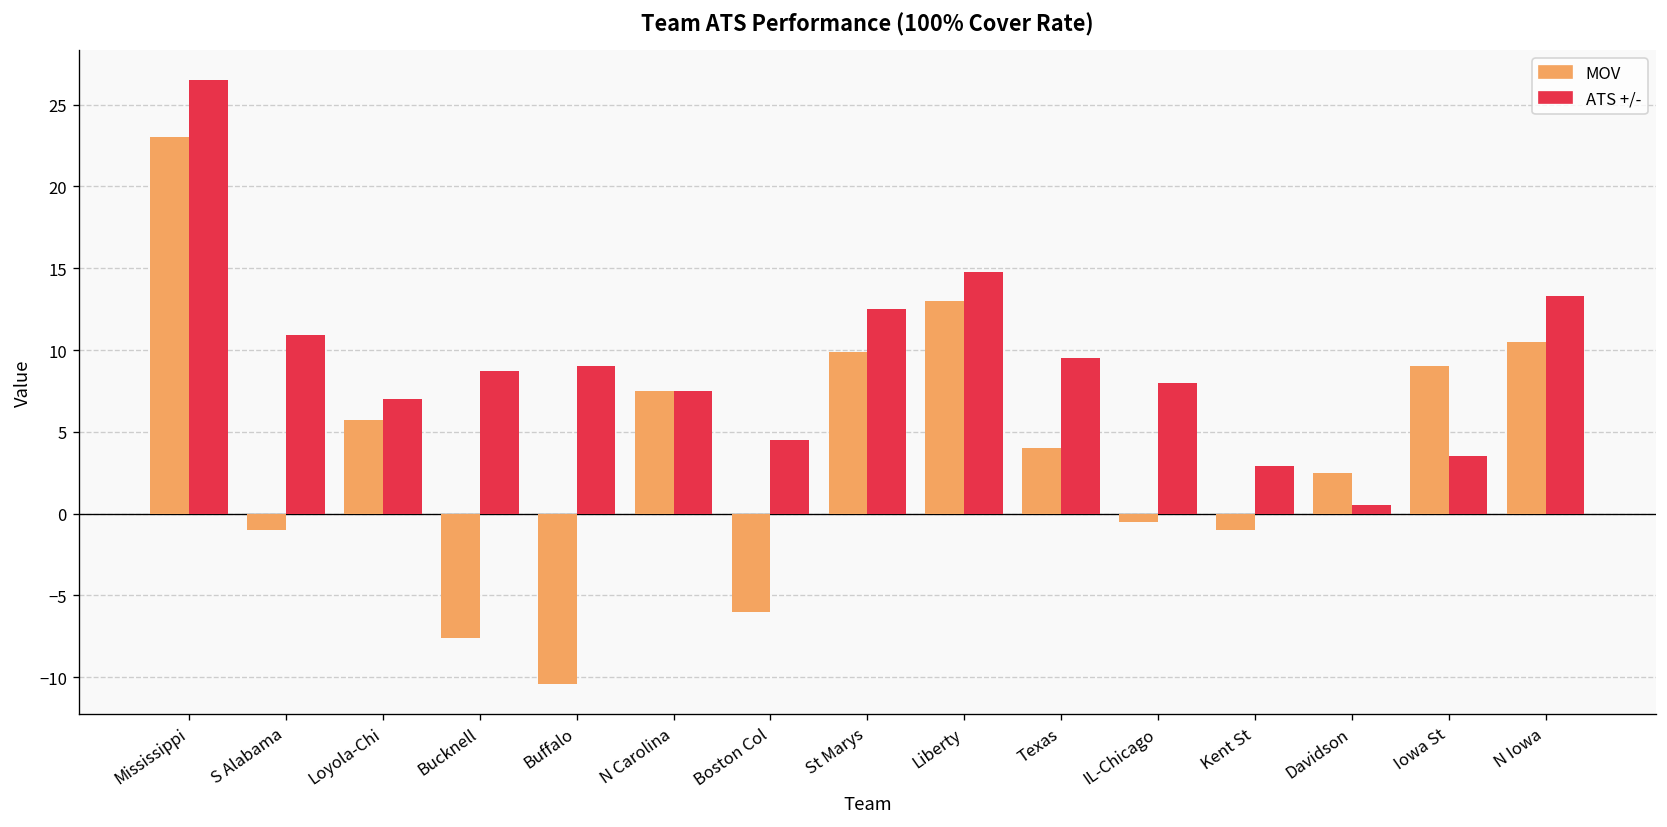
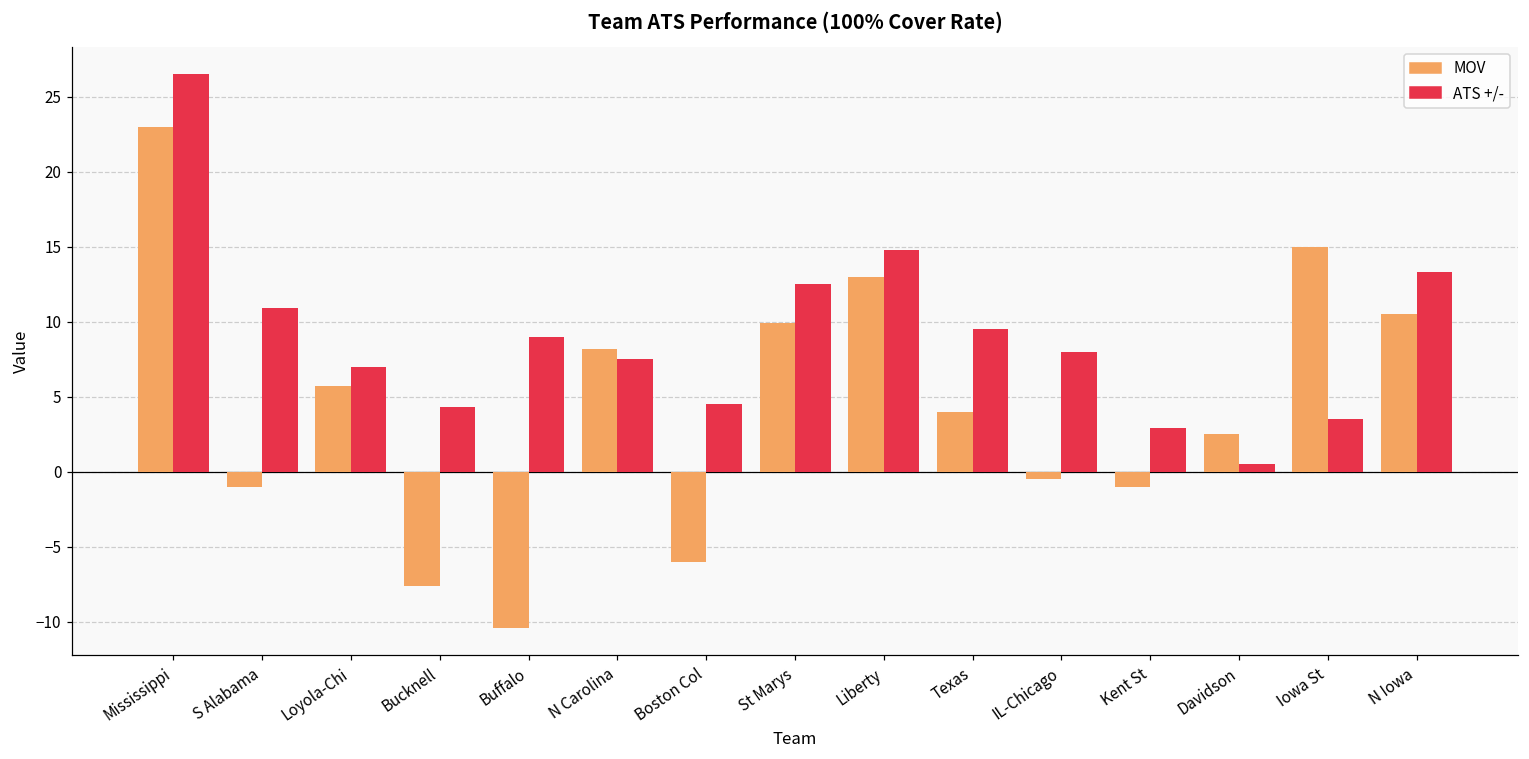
  {
    "MOV": {
      "Mississippi": 23.0,
      "S Alabama": -1.0,
      "Loyola-Chi": 5.7,
      "Bucknell": -7.6,
      "Buffalo": -10.4,
-     "N Carolina": 7.5,
+     "N Carolina": 8.2,
      "Boston Col": -6.0,
      "St Marys": 9.9,
      "Liberty": 13.0,
      "Texas": 4.0,
      "IL-Chicago": -0.5,
      "Kent St": -1.0,
      "Davidson": 2.5,
-     "Iowa St": 9,
+     "Iowa St": 15,
      "N Iowa": 10.5
    },
    "ATS +/-": {
      "Mississippi": 26.5,
      "S Alabama": 10.9,
      "Loyola-Chi": 7.0,
-     "Bucknell": 8.7,
+     "Bucknell": 4.3,
      "Buffalo": 9.0,
      "N Carolina": 7.5,
      "Boston Col": 4.5,
      "St Marys": 12.5,
      "Liberty": 14.8,
      "Texas": 9.5,
      "IL-Chicago": 8.0,
      "Kent St": 2.9,
      "Davidson": 0.5,
      "Iowa St": 3.5,
      "N Iowa": 13.3
    }
  }
